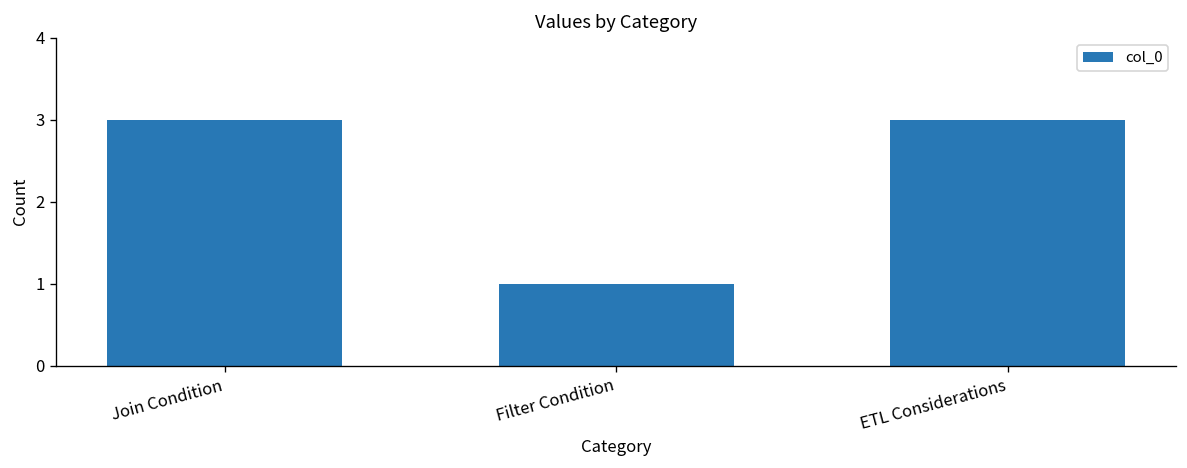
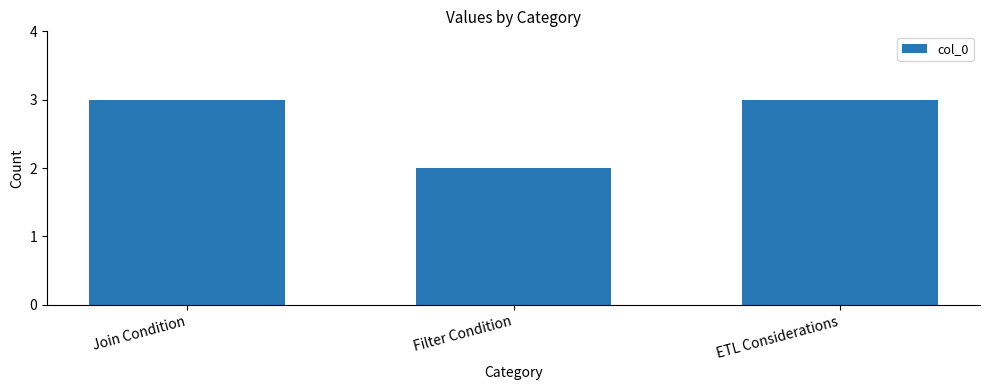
  {
    "Join Condition": 3,
-   "Filter Condition": 1,
+   "Filter Condition": 2,
    "ETL Considerations": 3
  }
